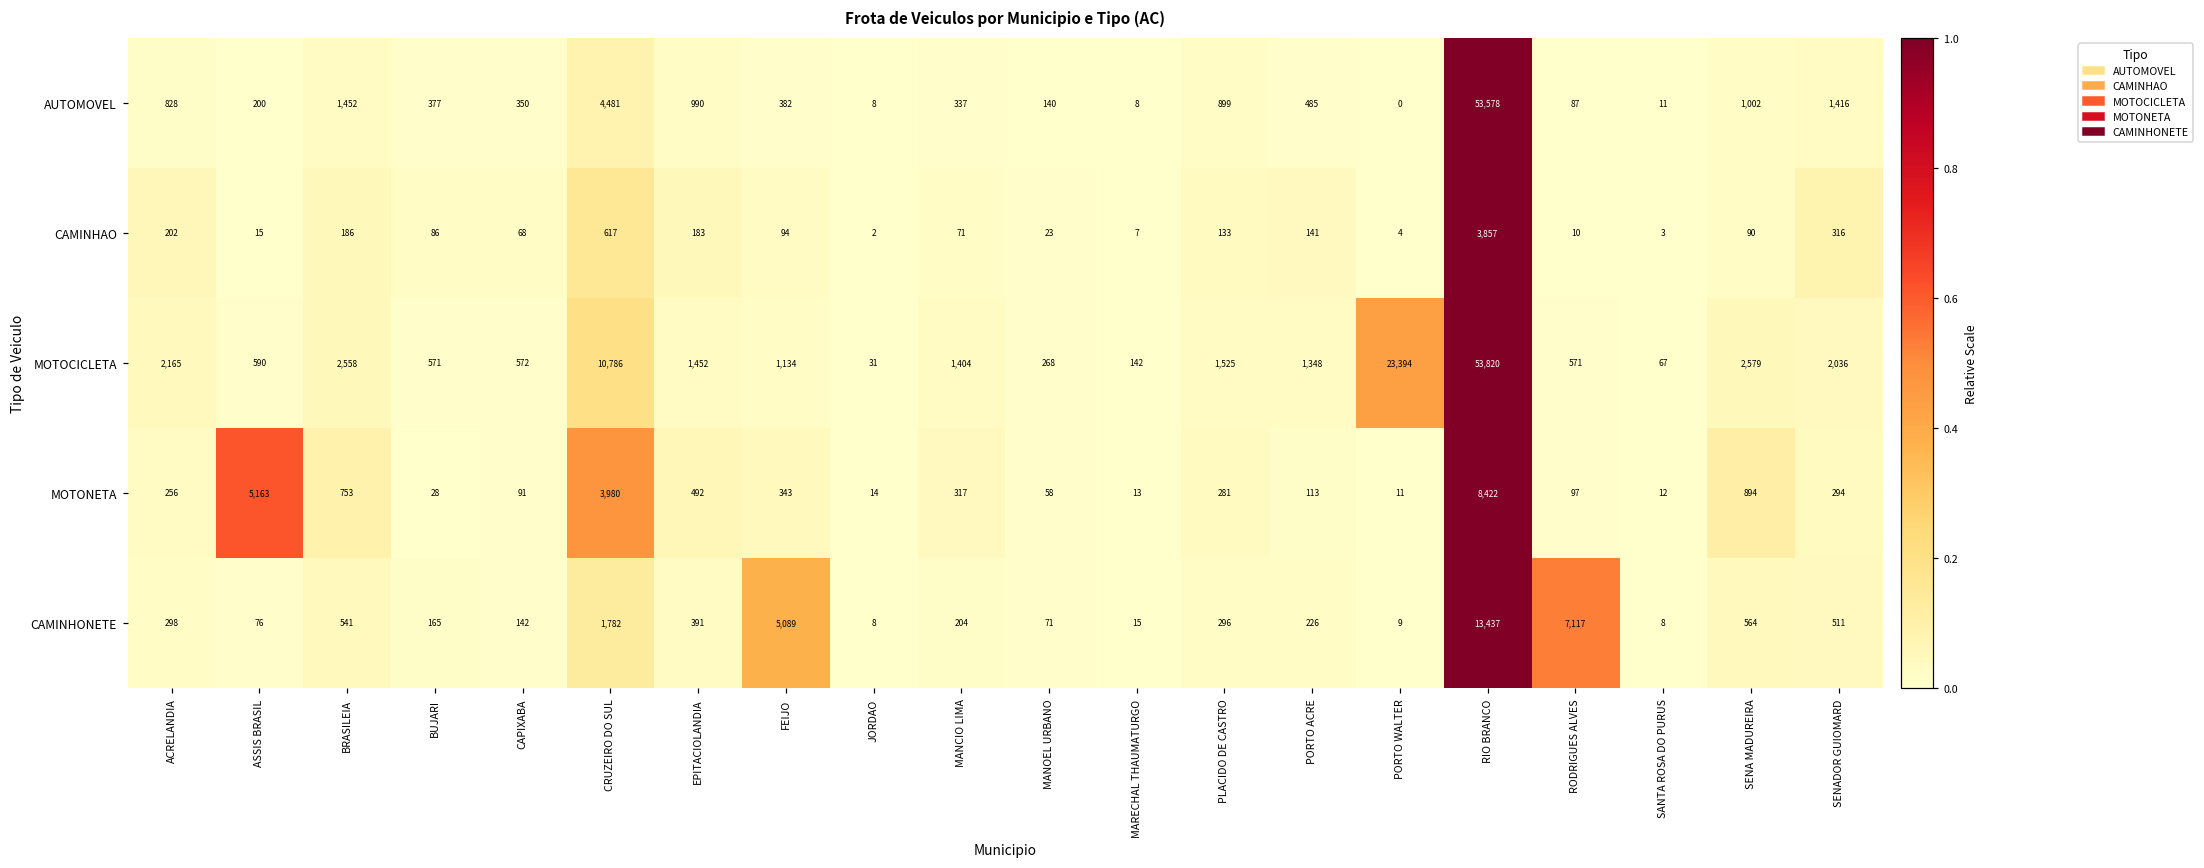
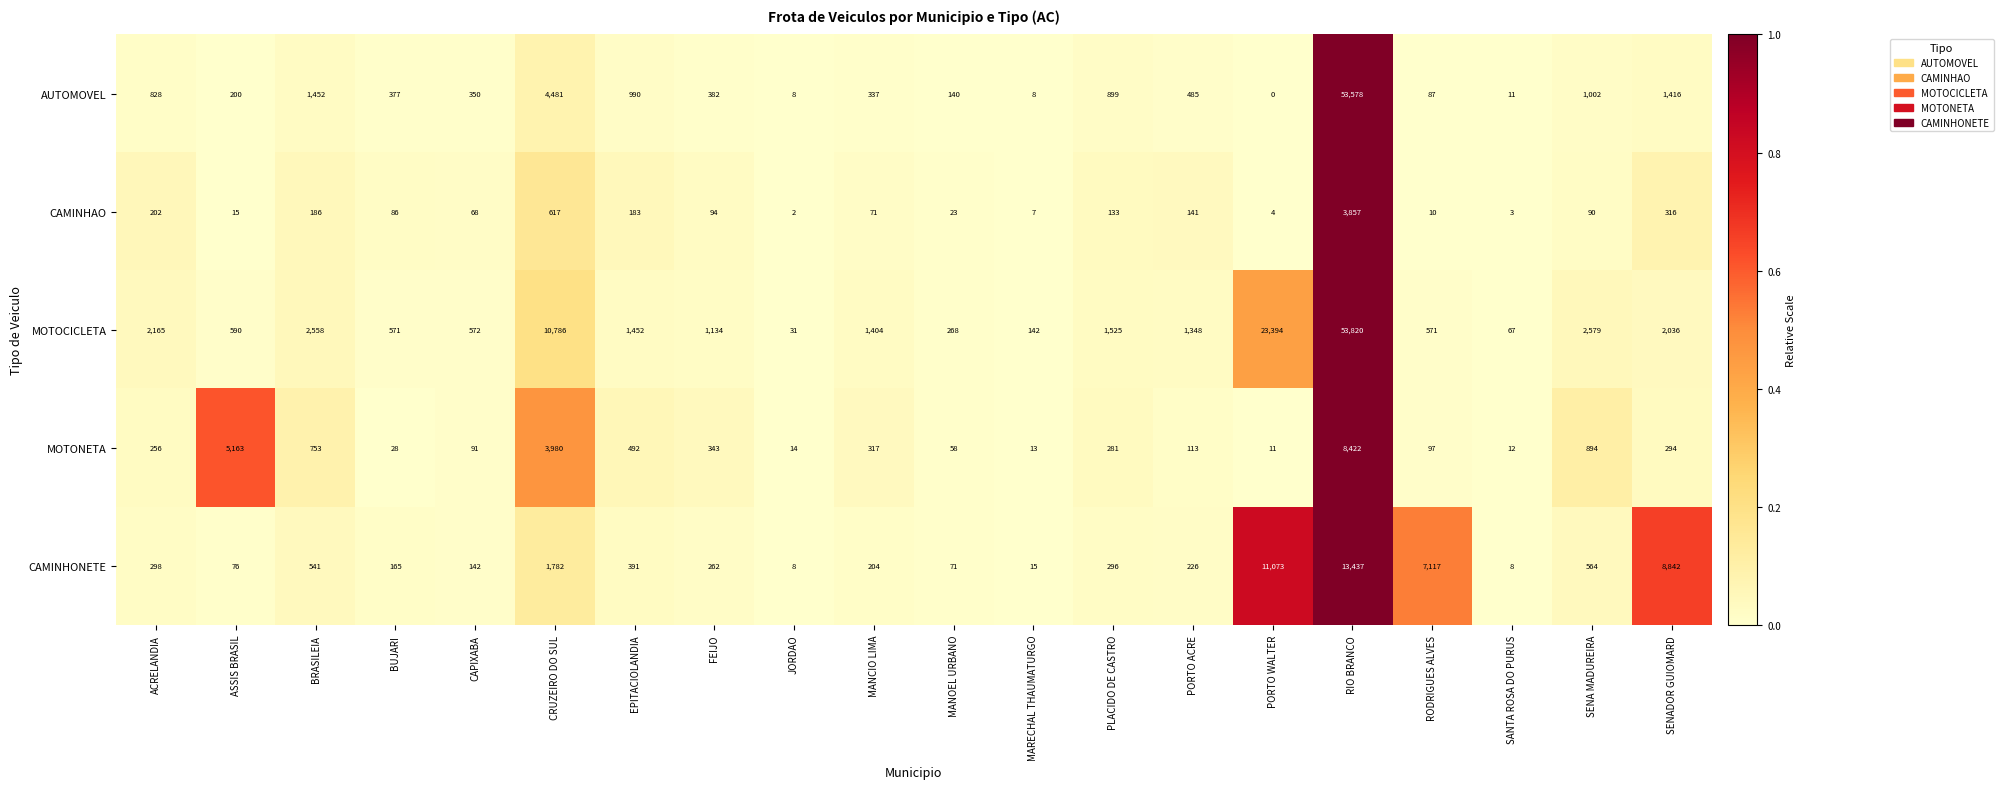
  {
    "AUTOMOVEL": {
      "ACRELANDIA": "828",
      "ASSIS BRASIL": "200",
      "BRASILEIA": "1,452",
      "BUJARI": "377",
      "CAPIXABA": "350",
      "CRUZEIRO DO SUL": "4,481",
      "EPITACIOLANDIA": "990",
      "FEIJO": "382",
      "JORDAO": "8",
      "MANCIO LIMA": "337",
      "MANOEL URBANO": "140",
      "MARECHAL THAUMATURGO": "8",
      "PLACIDO DE CASTRO": "899",
      "PORTO ACRE": "485",
      "PORTO WALTER": "0",
      "RIO BRANCO": "53,578",
      "RODRIGUES ALVES": "87",
      "SANTA ROSA DO PURUS": "11",
      "SENA MADUREIRA": "1,002",
      "SENADOR GUIOMARD": "1,416"
    },
    "CAMINHAO": {
      "ACRELANDIA": "202",
      "ASSIS BRASIL": "15",
      "BRASILEIA": "186",
      "BUJARI": "86",
      "CAPIXABA": "68",
      "CRUZEIRO DO SUL": "617",
      "EPITACIOLANDIA": "183",
      "FEIJO": "94",
      "JORDAO": "2",
      "MANCIO LIMA": "71",
      "MANOEL URBANO": "23",
      "MARECHAL THAUMATURGO": "7",
      "PLACIDO DE CASTRO": "133",
      "PORTO ACRE": "141",
      "PORTO WALTER": "4",
      "RIO BRANCO": "3,857",
      "RODRIGUES ALVES": "10",
      "SANTA ROSA DO PURUS": "3",
      "SENA MADUREIRA": "90",
      "SENADOR GUIOMARD": "316"
    },
    "MOTOCICLETA": {
      "ACRELANDIA": "2,165",
      "ASSIS BRASIL": "590",
      "BRASILEIA": "2,558",
      "BUJARI": "571",
      "CAPIXABA": "572",
      "CRUZEIRO DO SUL": "10,786",
      "EPITACIOLANDIA": "1,452",
      "FEIJO": "1,134",
      "JORDAO": "31",
      "MANCIO LIMA": "1,404",
      "MANOEL URBANO": "268",
      "MARECHAL THAUMATURGO": "142",
      "PLACIDO DE CASTRO": "1,525",
      "PORTO ACRE": "1,348",
      "PORTO WALTER": "23,394",
      "RIO BRANCO": "53,820",
      "RODRIGUES ALVES": "571",
      "SANTA ROSA DO PURUS": "67",
      "SENA MADUREIRA": "2,579",
      "SENADOR GUIOMARD": "2,036"
    },
    "MOTONETA": {
      "ACRELANDIA": "256",
      "ASSIS BRASIL": "5,163",
      "BRASILEIA": "753",
      "BUJARI": "28",
      "CAPIXABA": "91",
      "CRUZEIRO DO SUL": "3,980",
      "EPITACIOLANDIA": "492",
      "FEIJO": "343",
      "JORDAO": "14",
      "MANCIO LIMA": "317",
      "MANOEL URBANO": "58",
      "MARECHAL THAUMATURGO": "13",
      "PLACIDO DE CASTRO": "281",
      "PORTO ACRE": "113",
      "PORTO WALTER": "11",
      "RIO BRANCO": "8,422",
      "RODRIGUES ALVES": "97",
      "SANTA ROSA DO PURUS": "12",
      "SENA MADUREIRA": "894",
      "SENADOR GUIOMARD": "294"
    },
    "CAMINHONETE": {
      "ACRELANDIA": "298",
      "ASSIS BRASIL": "76",
      "BRASILEIA": "541",
      "BUJARI": "165",
      "CAPIXABA": "142",
      "CRUZEIRO DO SUL": "1,782",
      "EPITACIOLANDIA": "391",
-     "FEIJO": "5,089",
+     "FEIJO": "262",
      "JORDAO": "8",
      "MANCIO LIMA": "204",
      "MANOEL URBANO": "71",
      "MARECHAL THAUMATURGO": "15",
      "PLACIDO DE CASTRO": "296",
      "PORTO ACRE": "226",
-     "PORTO WALTER": "9",
+     "PORTO WALTER": "11,073",
      "RIO BRANCO": "13,437",
      "RODRIGUES ALVES": "7,117",
      "SANTA ROSA DO PURUS": "8",
      "SENA MADUREIRA": "564",
-     "SENADOR GUIOMARD": "511"
+     "SENADOR GUIOMARD": "8,842"
    }
  }
